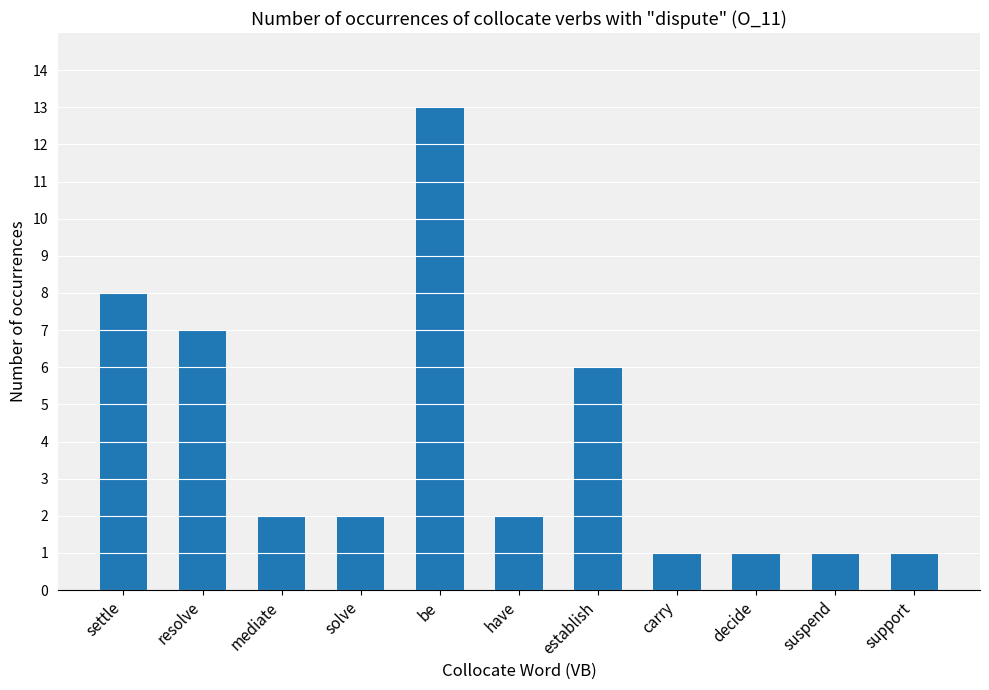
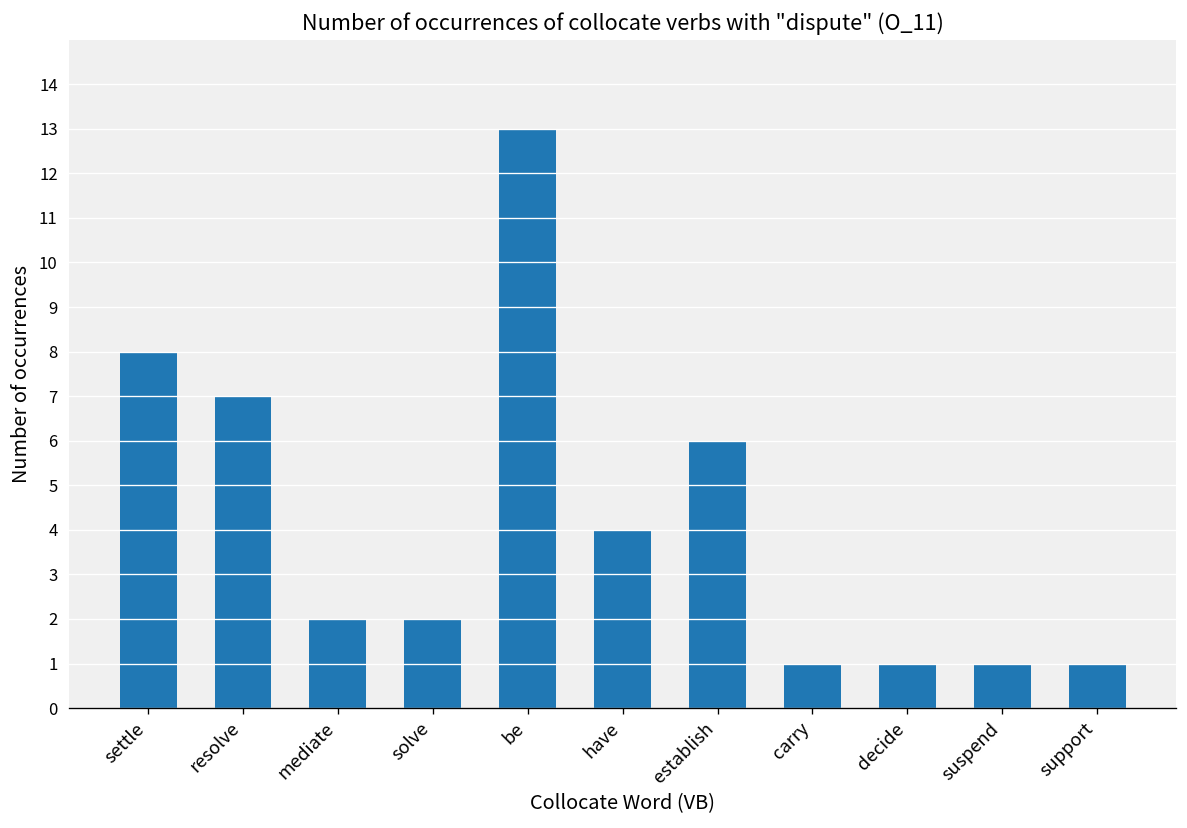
  {
    "settle": 8,
    "resolve": 7,
    "mediate": 2,
    "solve": 2,
    "be": 13,
-   "have": 2,
+   "have": 4,
    "establish": 6,
    "carry": 1,
    "decide": 1,
    "suspend": 1,
    "support": 1
  }
